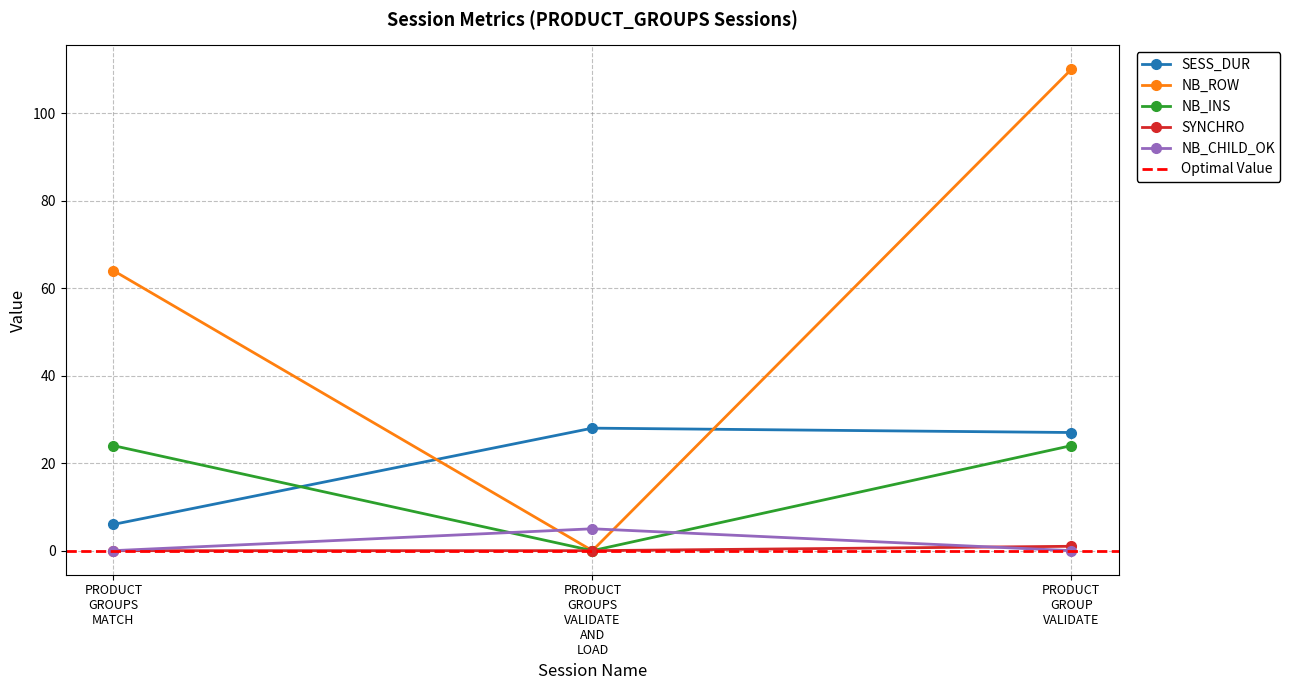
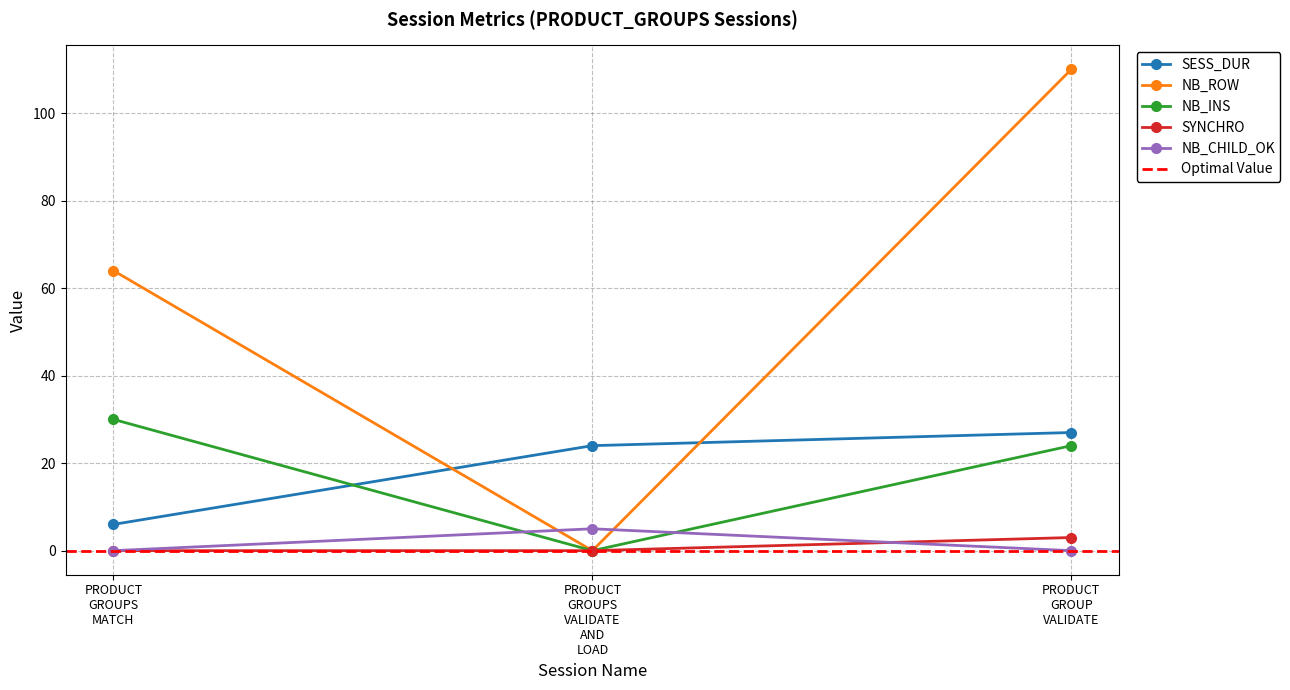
  {
    "SESS_DUR": {
      "PRODUCT GROUPS MATCH": 6,
-     "PRODUCT GROUPS VALIDATE AND LOAD": 28,
+     "PRODUCT GROUPS VALIDATE AND LOAD": 24,
      "PRODUCT GROUP VALIDATE": 27
    },
    "NB_ROW": {
      "PRODUCT GROUPS MATCH": 64,
      "PRODUCT GROUP VALIDATE": 110
    },
    "NB_INS": {
-     "PRODUCT GROUPS MATCH": 24,
+     "PRODUCT GROUPS MATCH": 30,
      "PRODUCT GROUP VALIDATE": 24
    },
    "SYNCHRO": {
-     "PRODUCT GROUP VALIDATE": 1
+     "PRODUCT GROUP VALIDATE": 3
    },
    "NB_CHILD_OK": {
      "PRODUCT GROUPS VALIDATE AND LOAD": 5,
      "PRODUCT GROUP VALIDATE": 0
    }
  }
